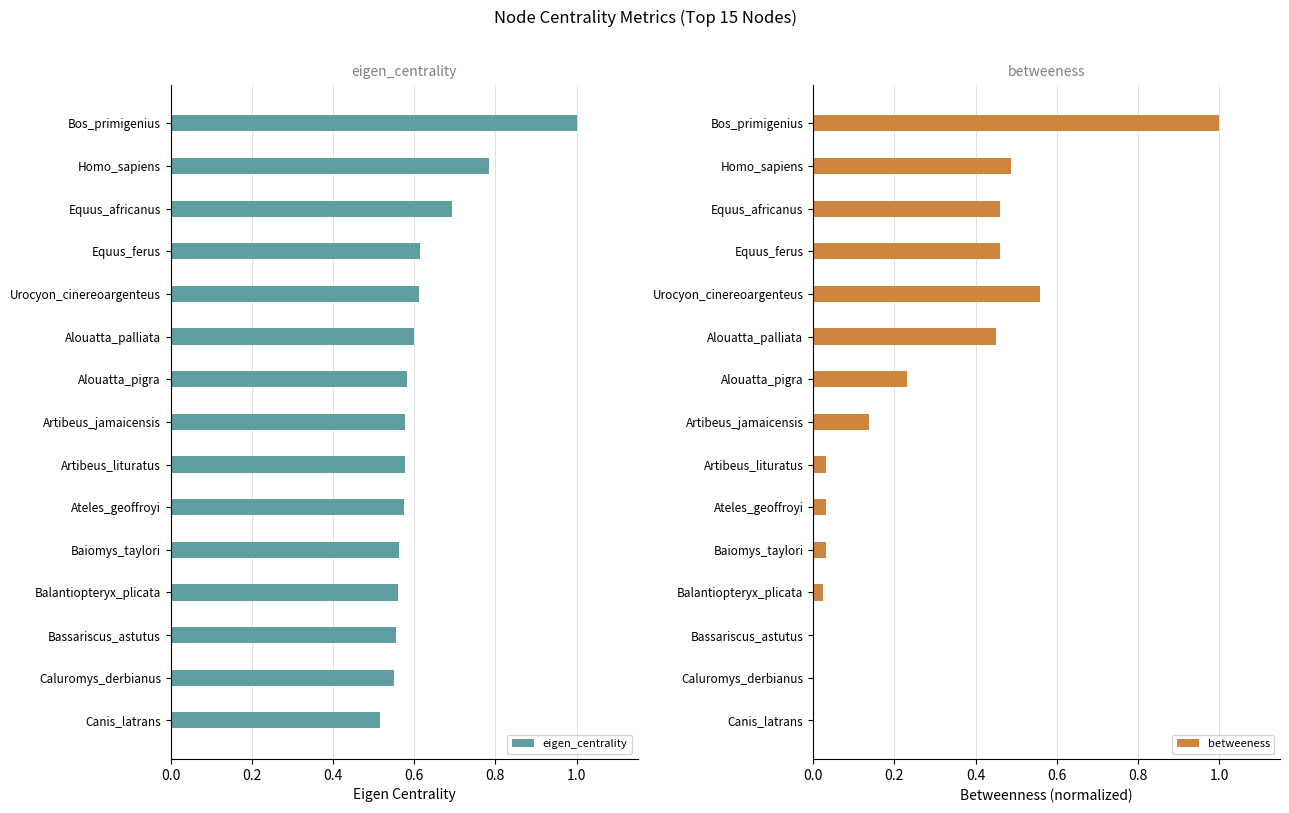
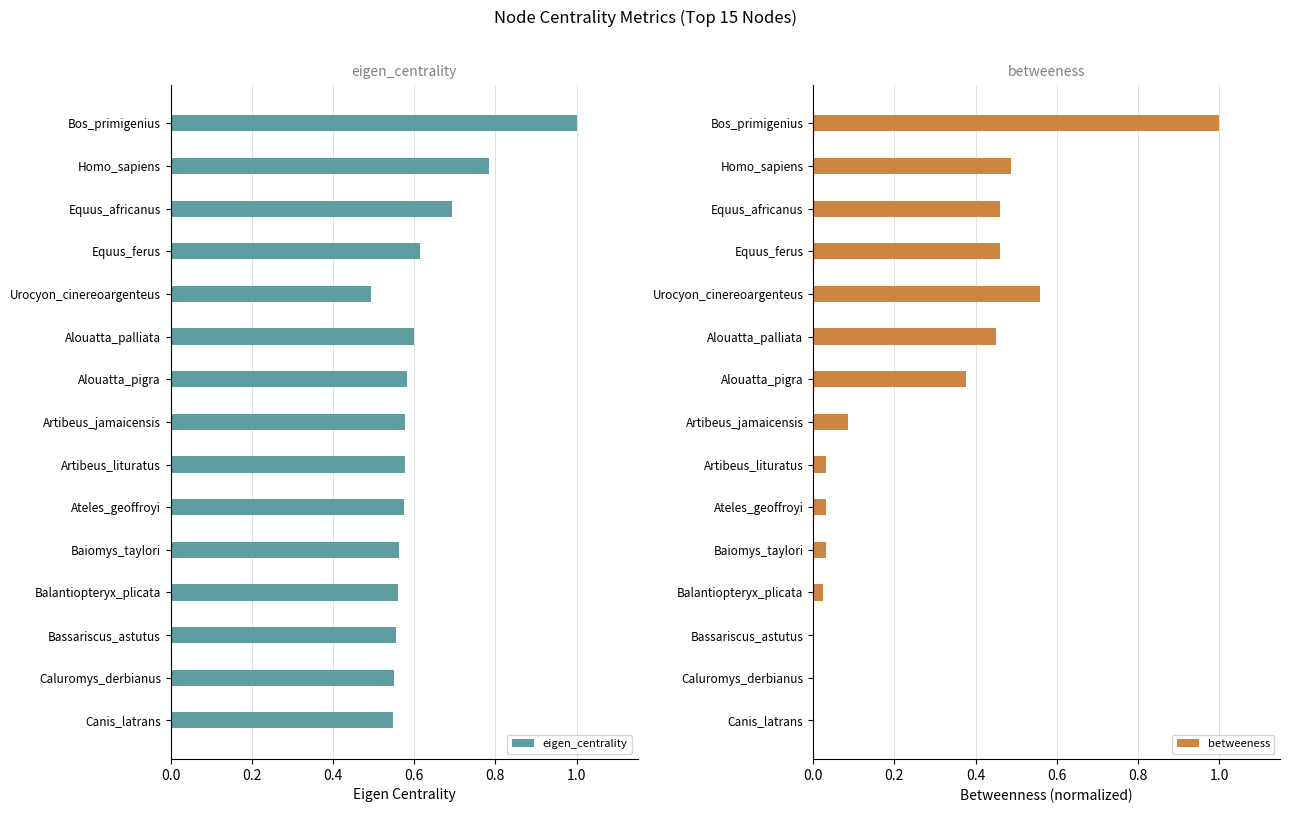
  {
    "eigen_centrality": {
      "Bos_primigenius": 1.00,
      "Homo_sapiens": 0.78,
      "Equus_africanus": 0.69,
      "Equus_ferus": 0.62,
-     "Urocyon_cinereoargenteus": 0.61,
+     "Urocyon_cinereoargenteus": 0.49,
      "Alouatta_palliata": 0.60,
      "Alouatta_pigra": 0.58,
      "Artibeus_jamaicensis": 0.58,
      "Artibeus_lituratus": 0.58,
      "Ateles_geoffroyi": 0.57,
      "Baiomys_taylori": 0.56,
      "Balantiopteryx_plicata": 0.56,
      "Bassariscus_astutus": 0.55,
      "Caluromys_derbianus": 0.55,
-     "Canis_latrans": 0.52
+     "Canis_latrans": 0.55
    },
    "betweeness": {
      "Bos_primigenius": 1.00,
      "Homo_sapiens": 0.49,
      "Equus_africanus": 0.46,
      "Equus_ferus": 0.46,
      "Urocyon_cinereoargenteus": 0.56,
      "Alouatta_palliata": 0.45,
-     "Alouatta_pigra": 0.23,
-     "Artibeus_jamaicensis": 0.14,
+     "Alouatta_pigra": 0.38,
+     "Artibeus_jamaicensis": 0.09,
      "Artibeus_lituratus": 0.03,
      "Ateles_geoffroyi": 0.03,
      "Baiomys_taylori": 0.03,
      "Balantiopteryx_plicata": 0.02,
      "Canis_latrans": 0.00
    }
  }
